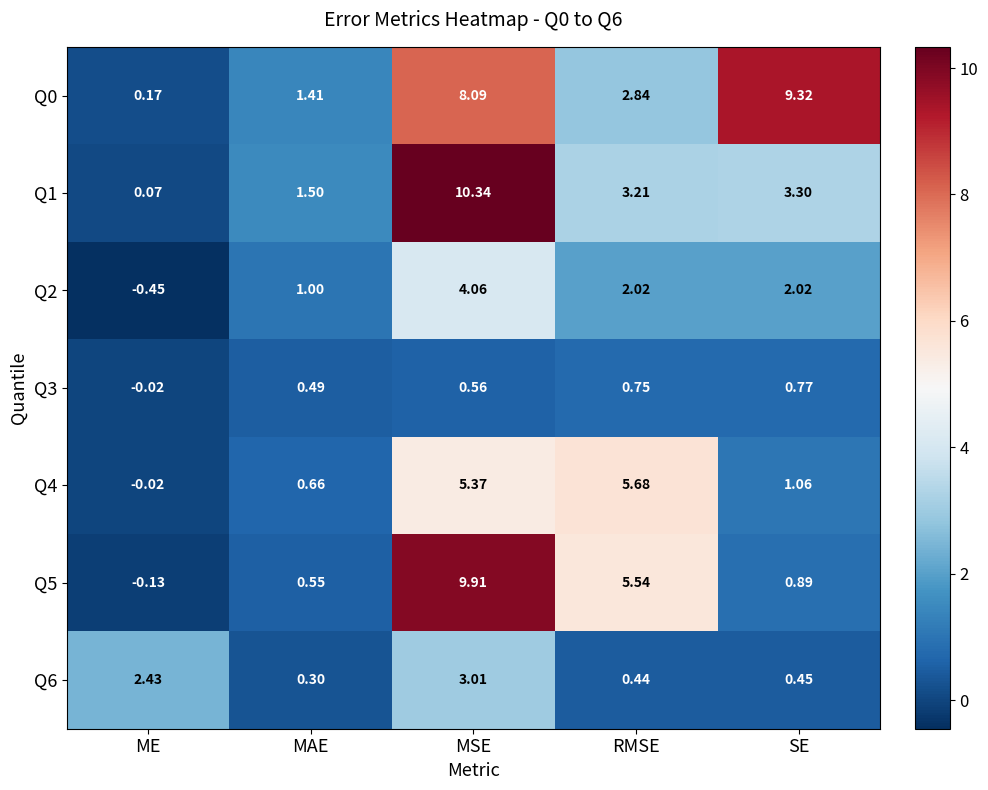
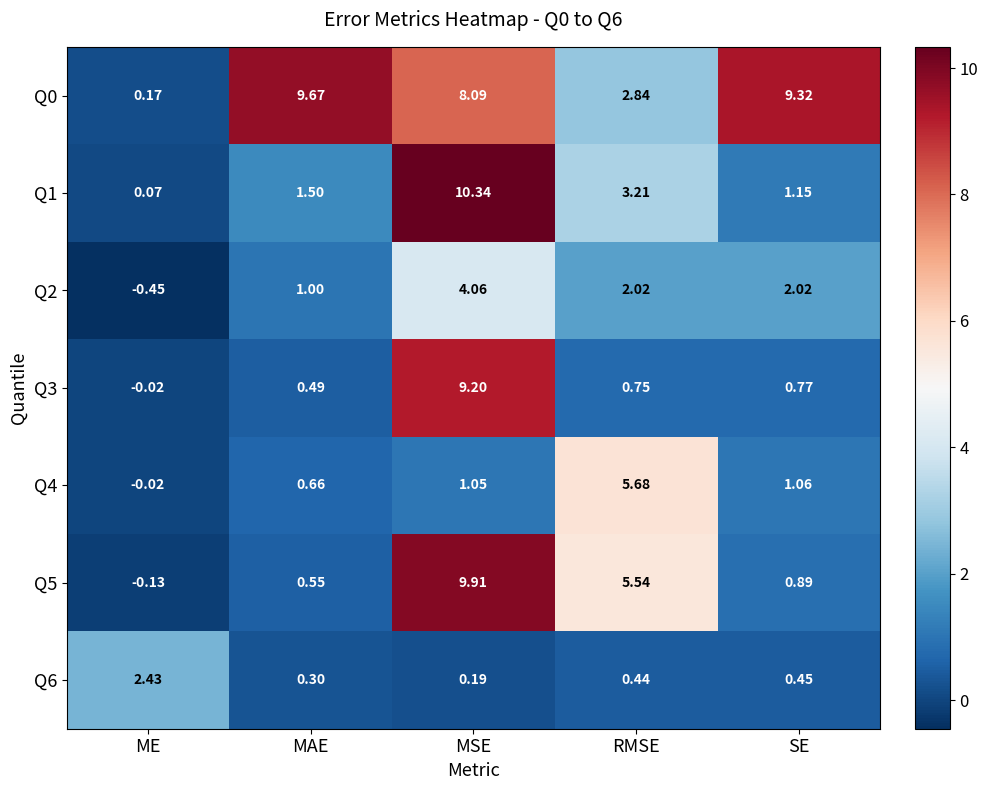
  {
    "Q0": {
      "ME": 0.17,
-     "MAE": 1.41,
+     "MAE": 9.67,
      "MSE": 8.09,
      "RMSE": 2.84,
      "SE": 9.32
    },
    "Q1": {
      "ME": 0.07,
      "MAE": 1.50,
      "MSE": 10.34,
      "RMSE": 3.21,
-     "SE": 3.30
+     "SE": 1.15
    },
    "Q2": {
      "ME": -0.45,
      "MAE": 1.00,
      "MSE": 4.06,
      "RMSE": 2.02,
      "SE": 2.02
    },
    "Q3": {
      "ME": -0.02,
      "MAE": 0.49,
-     "MSE": 0.56,
+     "MSE": 9.20,
      "RMSE": 0.75,
      "SE": 0.77
    },
    "Q4": {
      "ME": -0.02,
      "MAE": 0.66,
-     "MSE": 5.37,
+     "MSE": 1.05,
      "RMSE": 5.68,
      "SE": 1.06
    },
    "Q5": {
      "ME": -0.13,
      "MAE": 0.55,
      "MSE": 9.91,
      "RMSE": 5.54,
      "SE": 0.89
    },
    "Q6": {
      "ME": 2.43,
      "MAE": 0.30,
-     "MSE": 3.01,
+     "MSE": 0.19,
      "RMSE": 0.44,
      "SE": 0.45
    }
  }
